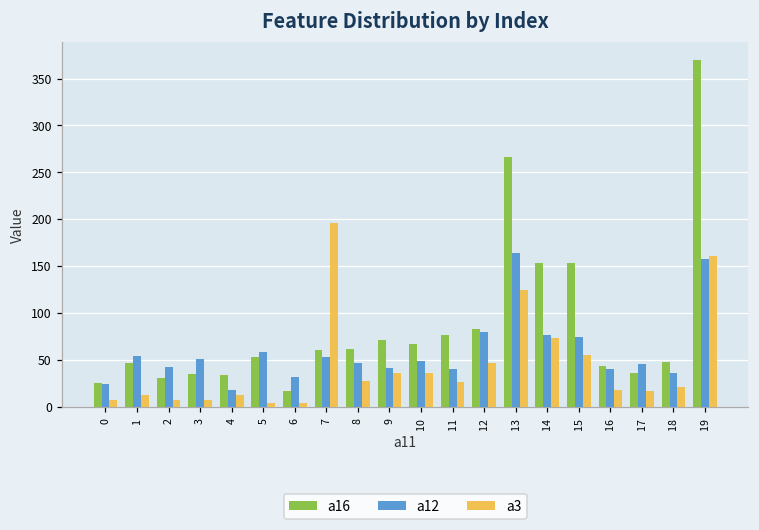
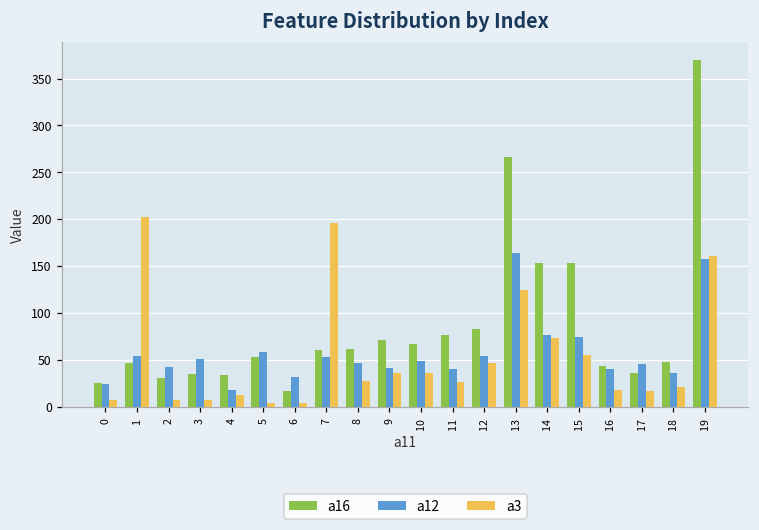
  {
    "a16": {
      "0": 30,
      "1": 50,
      "2": 30,
      "3": 40,
      "4": 30,
      "5": 50,
      "6": 20,
      "7": 60,
      "8": 60,
      "9": 70,
      "10": 70,
      "11": 80,
      "12": 80,
      "13": 270,
      "14": 150,
      "15": 150,
      "16": 40,
      "17": 40,
      "18": 50,
      "19": 370
    },
    "a12": {
      "0": 20,
      "1": 50,
      "2": 40,
      "3": 50,
      "4": 20,
      "5": 60,
      "6": 30,
      "7": 50,
      "8": 50,
      "9": 40,
      "10": 50,
      "11": 40,
-     "12": 80,
+     "12": 50,
      "13": 160,
      "14": 80,
      "15": 70,
      "16": 40,
      "17": 50,
      "18": 40,
      "19": 160
    },
    "a3": {
      "0": 10,
-     "1": 10,
+     "1": 200,
      "2": 10,
      "3": 10,
      "4": 10,
      "5": 0,
      "6": 0,
      "7": 200,
      "8": 30,
      "9": 40,
      "10": 40,
      "11": 30,
      "12": 50,
      "13": 130,
      "14": 70,
      "15": 60,
      "16": 20,
      "17": 20,
      "18": 20,
      "19": 160
    }
  }
